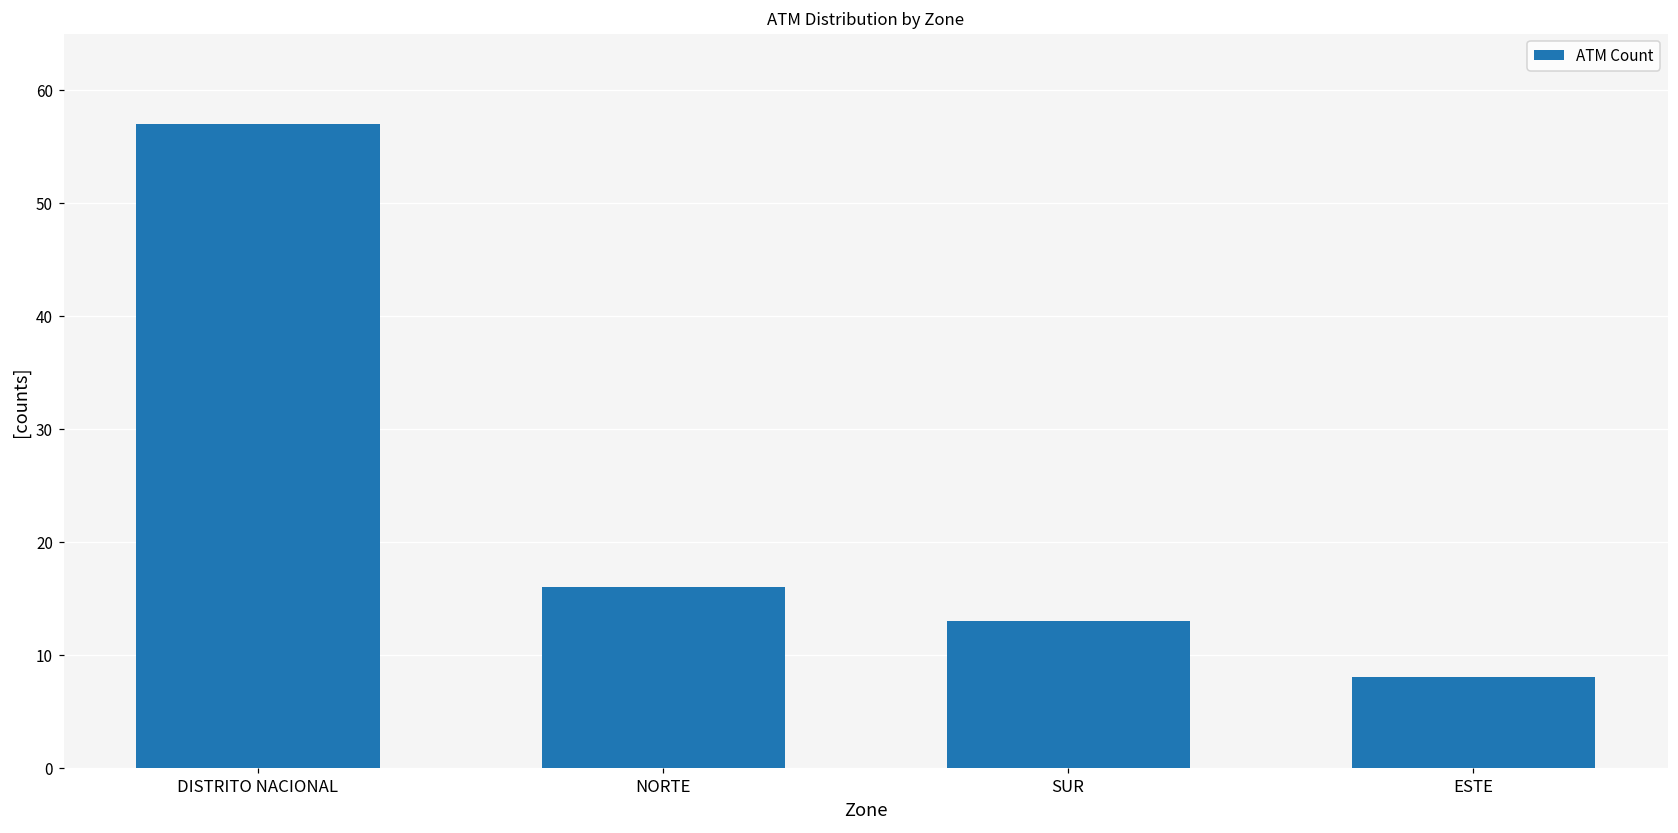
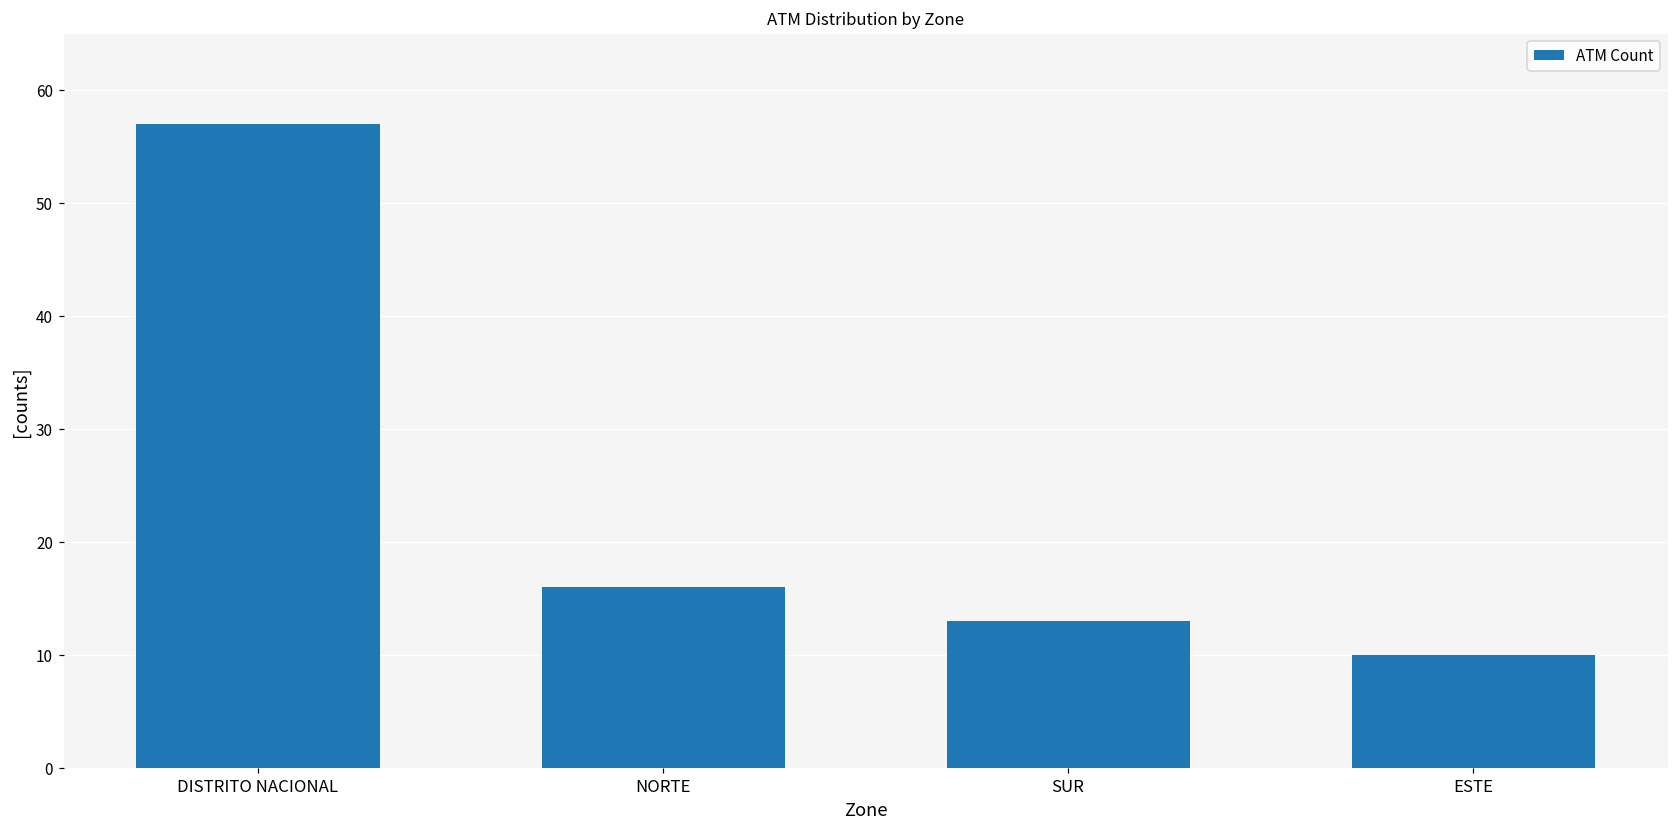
  {
    "DISTRITO NACIONAL": 57,
    "NORTE": 16,
    "SUR": 13,
-   "ESTE": 8
+   "ESTE": 10
  }
